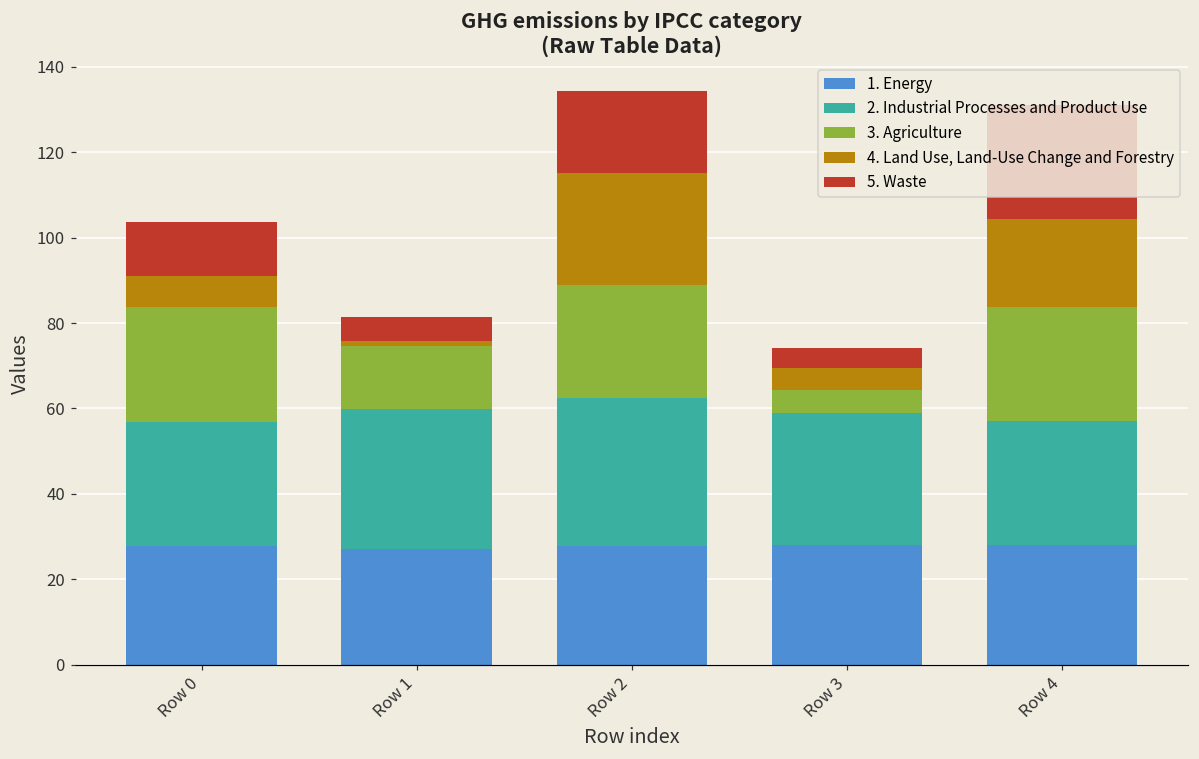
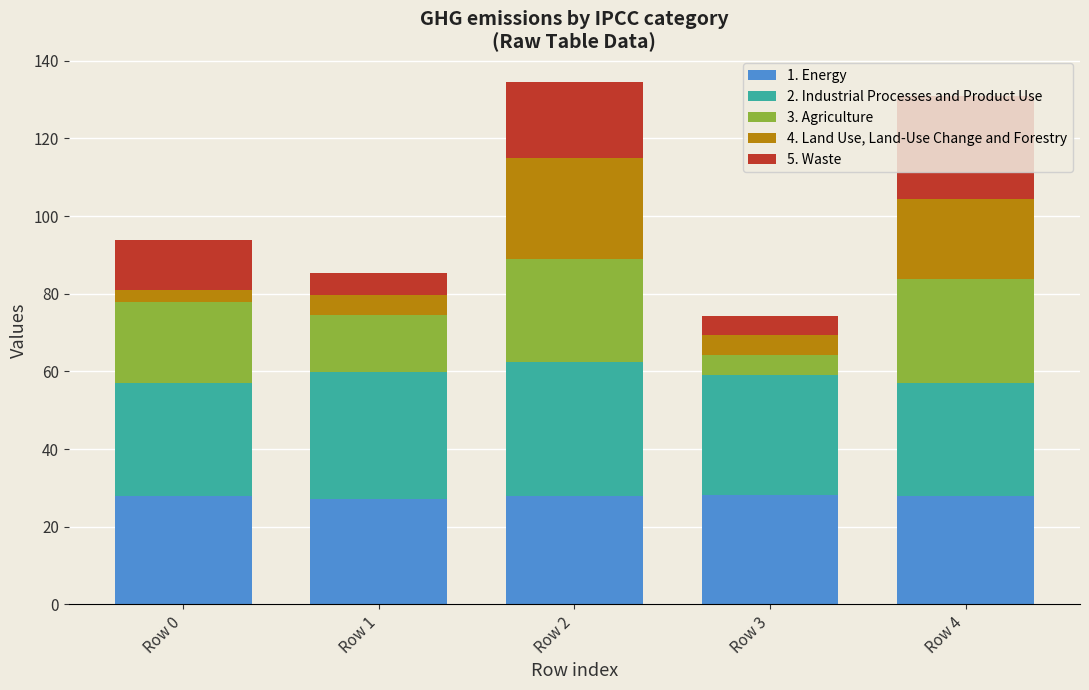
  {
    "1. Energy": {
      "Row 0": 28,
      "Row 1": 27,
      "Row 2": 28,
      "Row 3": 28,
      "Row 4": 28
    },
    "2. Industrial Processes and Product Use": {
      "Row 0": 29,
      "Row 1": 33,
      "Row 2": 35,
      "Row 3": 31,
      "Row 4": 29
    },
    "3. Agriculture": {
-     "Row 0": 27,
+     "Row 0": 21,
      "Row 1": 15,
      "Row 2": 26,
      "Row 3": 5,
      "Row 4": 27
    },
    "4. Land Use, Land-Use Change and Forestry": {
-     "Row 0": 7,
-     "Row 1": 1,
+     "Row 0": 3,
+     "Row 1": 5,
      "Row 2": 26,
      "Row 3": 5,
      "Row 4": 21
    },
    "5. Waste": {
      "Row 0": 13,
      "Row 1": 6,
      "Row 2": 19,
      "Row 3": 5
    }
  }
